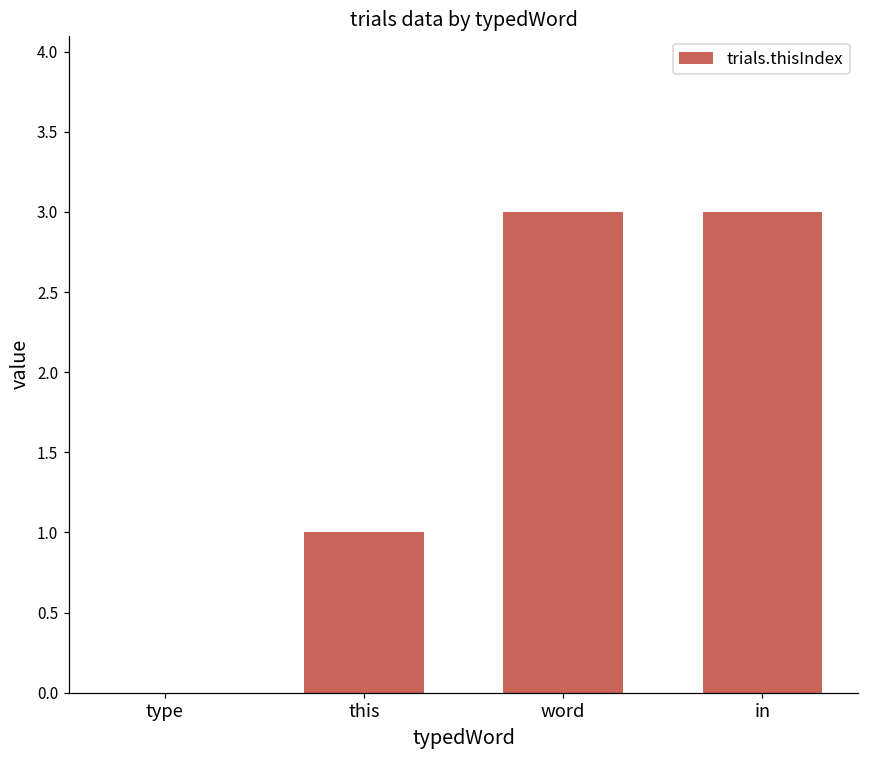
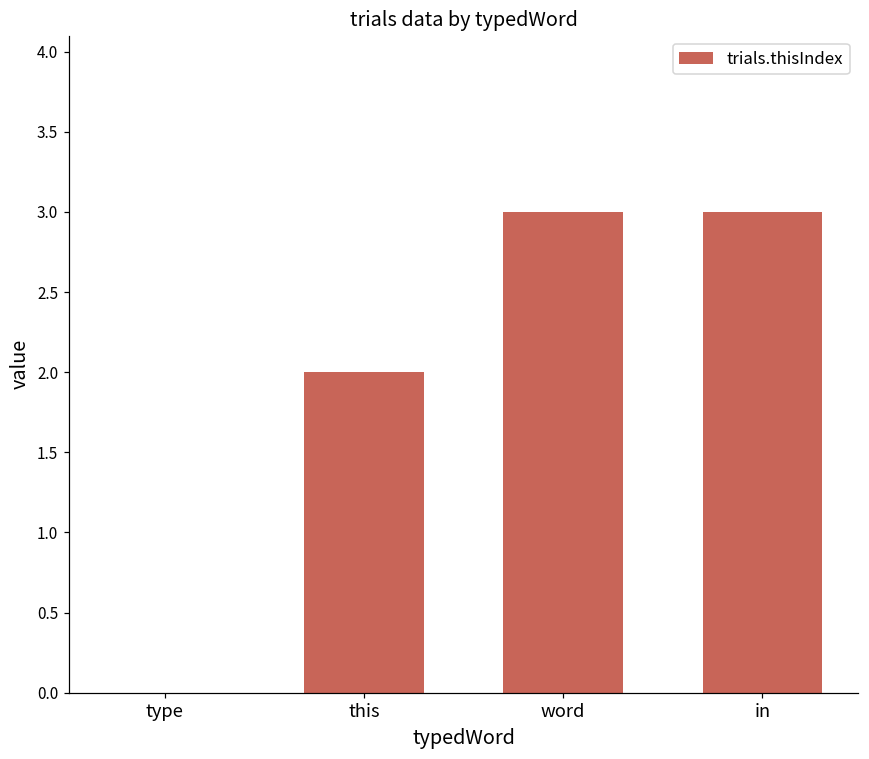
  {
    "type": 0,
-   "this": 1,
+   "this": 2,
    "word": 3,
    "in": 3
  }
